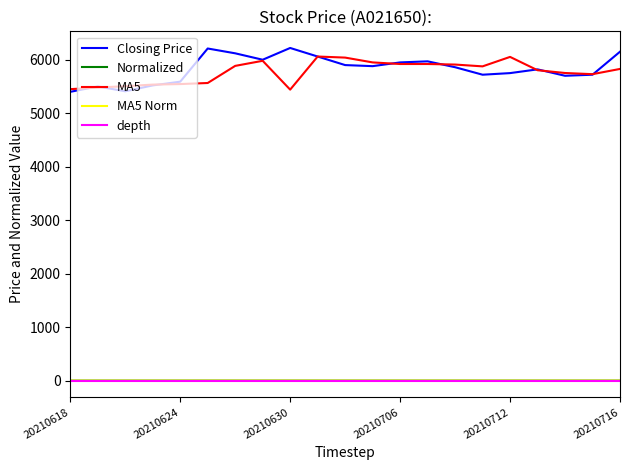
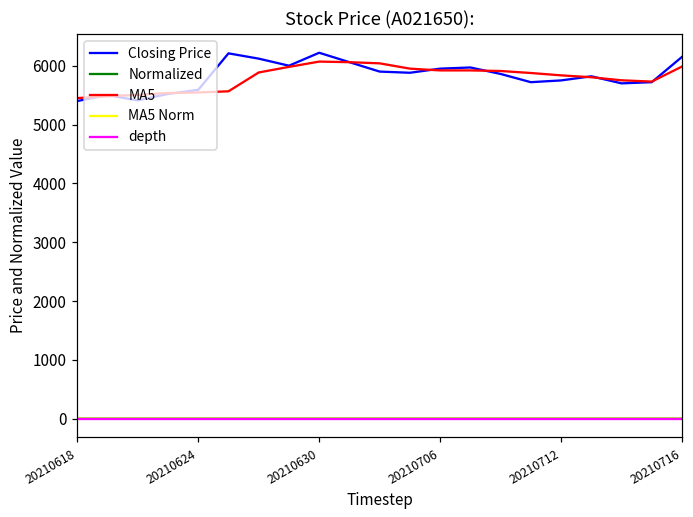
  {
    "Closing Price": {
      "20210618": 5400,
      "20210630": 6200,
      "20210712": 5800,
      "20210716": 6200
    },
    "depth": {
      "20210618": 0,
      "20210624": 0,
      "20210630": 0,
      "20210706": 0,
      "20210712": 0,
      "20210716": 0
    },
    "MA5": {
      "20210618": 5500,
-     "20210630": 5400,
-     "20210712": 6100,
-     "20210716": 5800
+     "20210630": 6100,
+     "20210712": 5800,
+     "20210716": 6000
    }
  }
